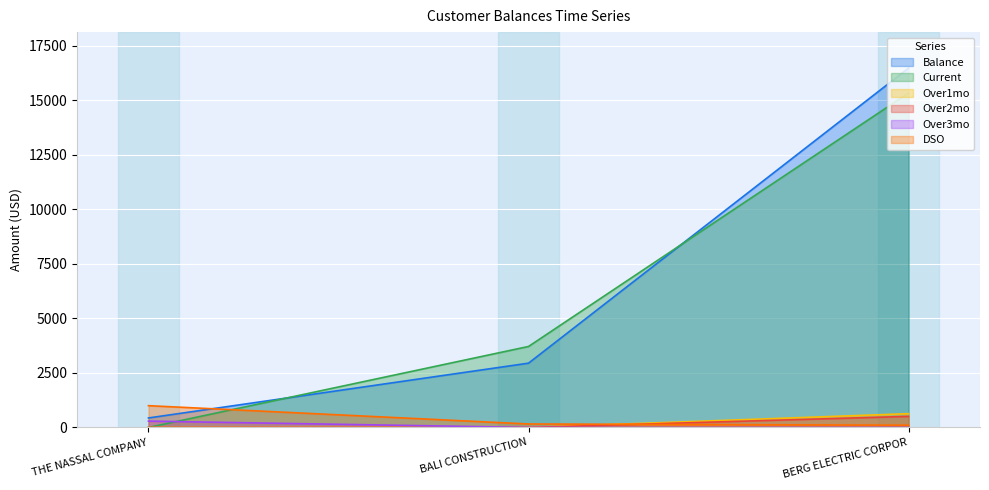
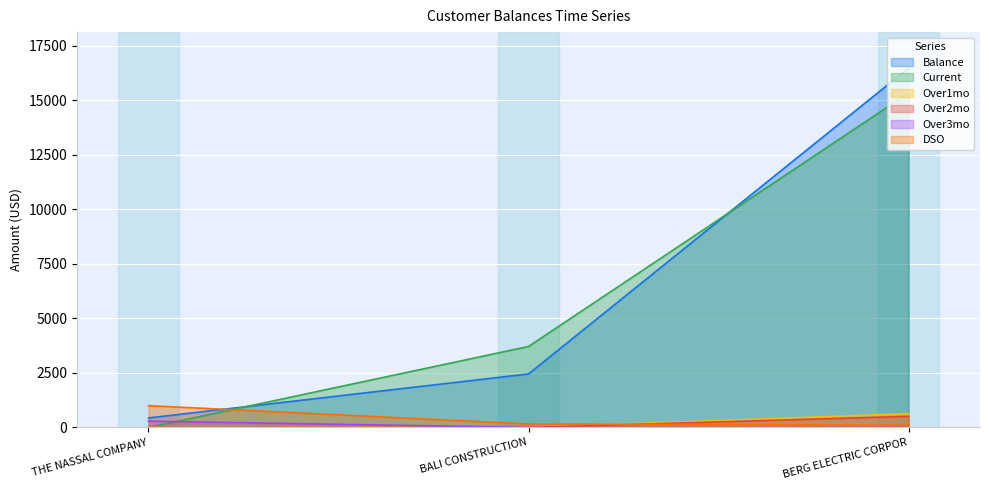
  {
    "Balance": {
      "THE NASSAL COMPANY": 400,
-     "BALI CONSTRUCTION": 2900
+     "BALI CONSTRUCTION": 2500
    },
    "Current": {
      "BALI CONSTRUCTION": 3700
    },
    "Over3mo": {
      "THE NASSAL COMPANY": 300
    }
  }
